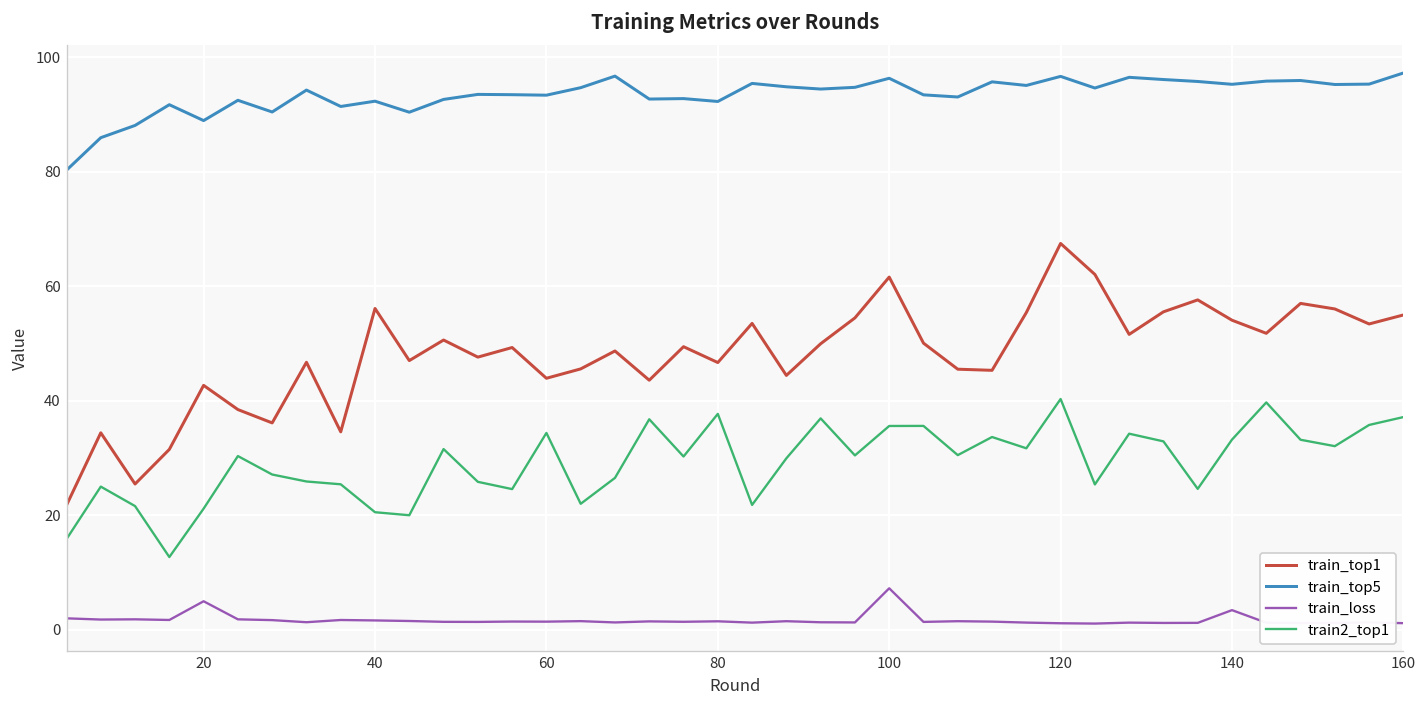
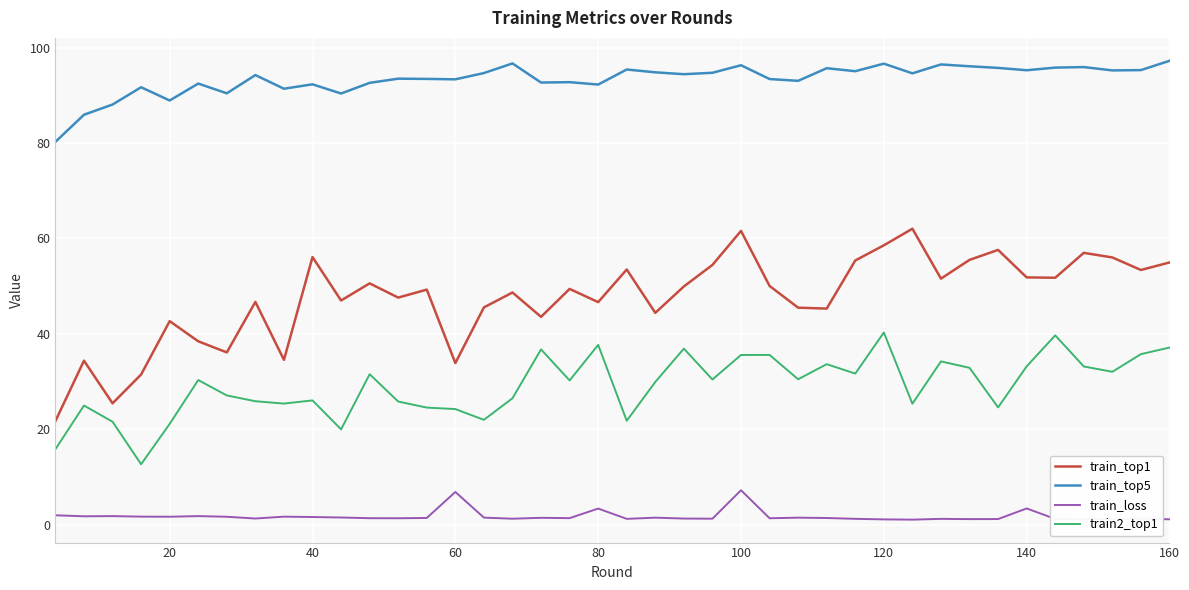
  {
    "train_top1": {
      "20": 43,
      "40": 56,
-     "60": 44,
+     "60": 34,
      "80": 47,
      "100": 62,
-     "120": 67,
-     "140": 54,
+     "120": 59,
+     "140": 52,
      "160": 55
    },
    "train_top5": {
      "20": 89,
      "40": 92,
      "60": 93,
      "80": 92,
      "100": 96,
      "120": 97,
      "140": 95,
      "160": 97
    },
    "train_loss": {
-     "20": 5,
+     "20": 2,
      "40": 2,
-     "60": 1,
-     "80": 1,
+     "60": 7,
+     "80": 3,
      "100": 7,
      "120": 1,
      "140": 3,
      "160": 1
    },
    "train2_top1": {
      "20": 21,
-     "40": 21,
-     "60": 34,
+     "40": 26,
+     "60": 24,
      "80": 38,
      "100": 36,
      "120": 40,
      "140": 33,
      "160": 37
    }
  }
